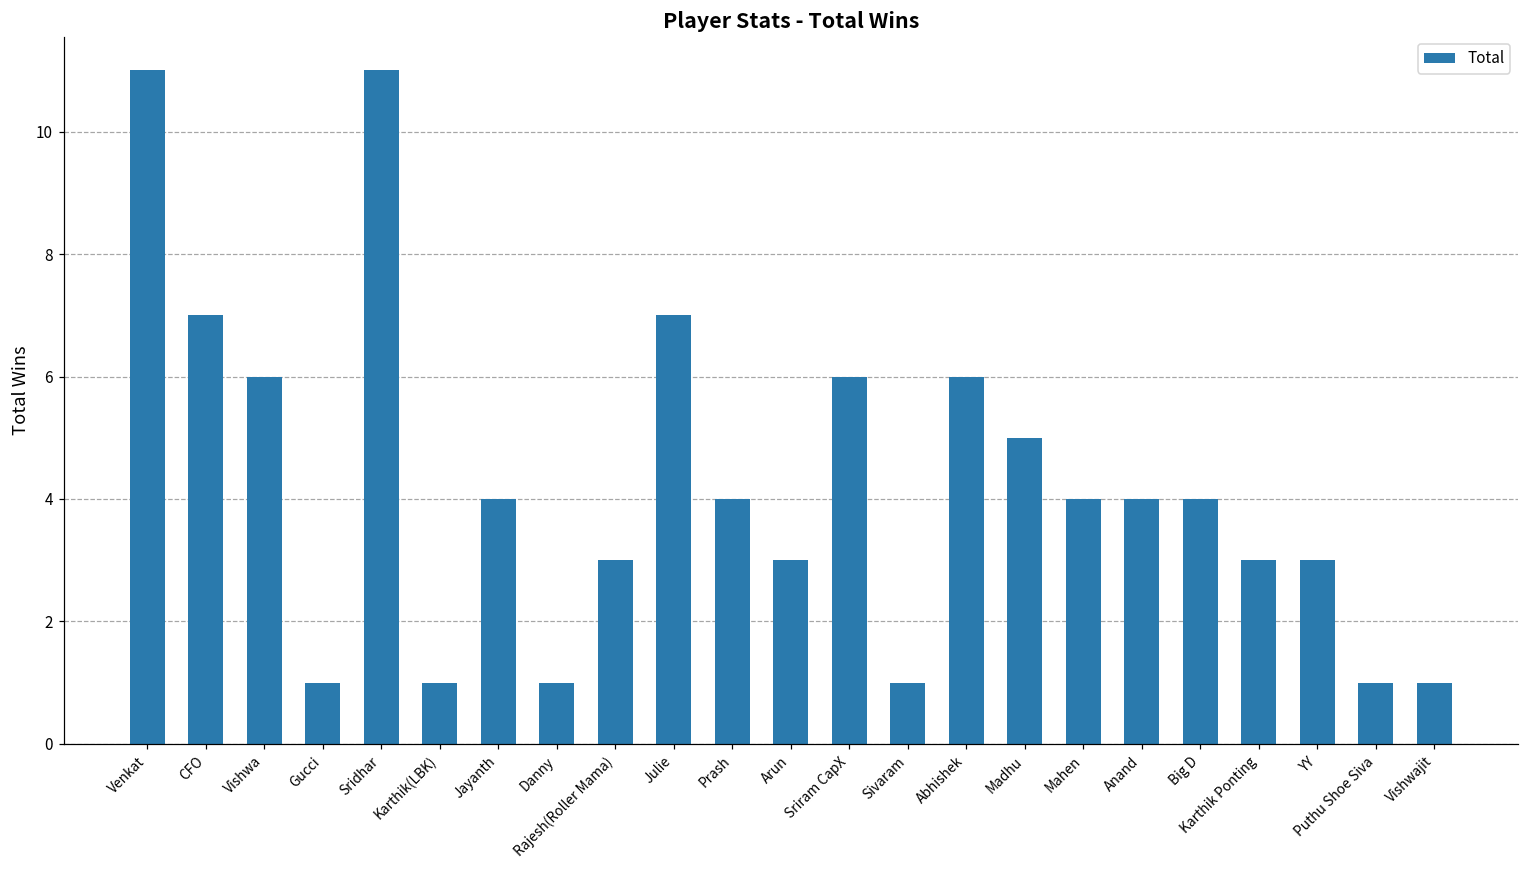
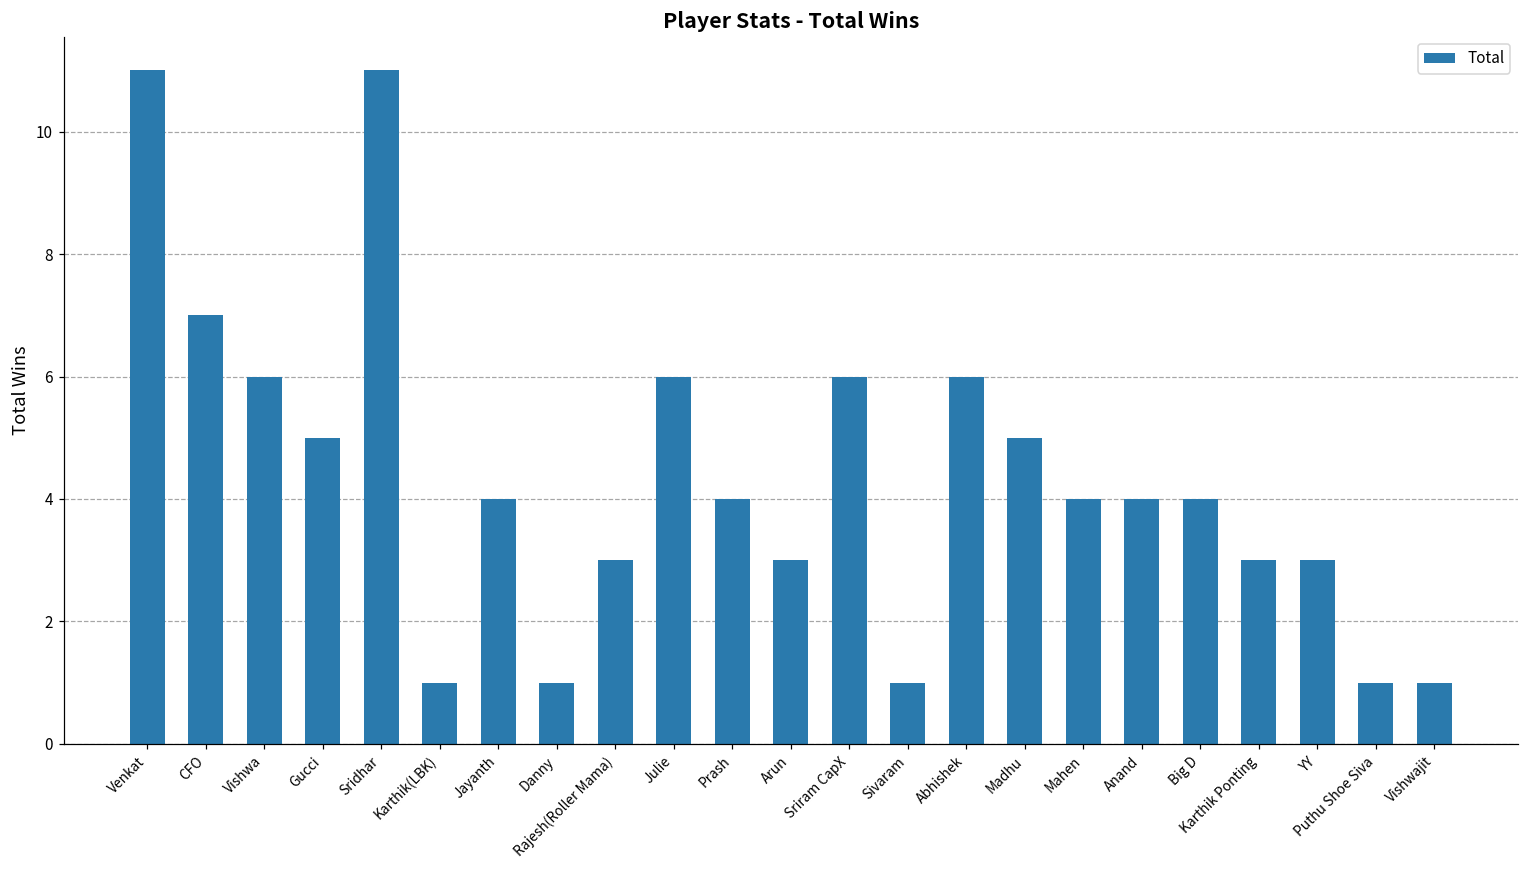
  {
    "Venkat": 11,
    "CFO": 7,
    "Vishwa": 6,
-   "Gucci": 1,
+   "Gucci": 5,
    "Sridhar": 11,
    "Karthik(LBK)": 1,
    "Jayanth": 4,
    "Danny": 1,
    "Rajesh(Roller Mama)": 3,
-   "Julie": 7,
+   "Julie": 6,
    "Prash": 4,
    "Arun": 3,
    "Sriram CapX": 6,
    "Sivaram": 1,
    "Abhishek": 6,
    "Madhu": 5,
    "Mahen": 4,
    "Anand": 4,
    "Big D": 4,
    "Karthik Ponting": 3,
    "YY": 3,
    "Puthu Shoe Siva": 1,
    "Vishwajit": 1
  }
